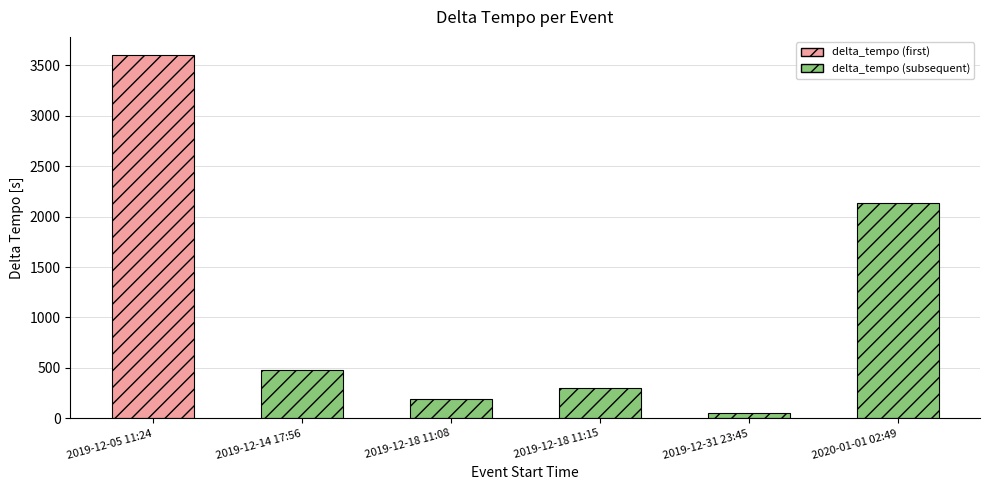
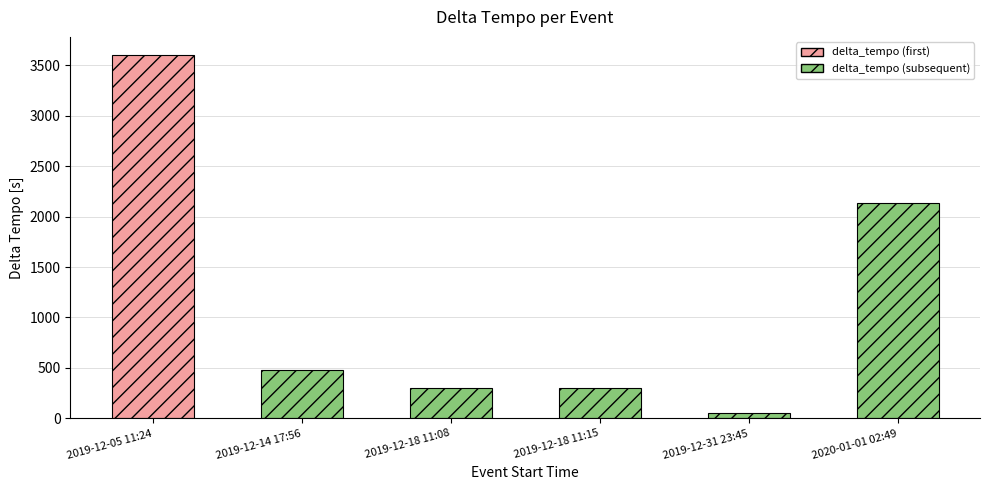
  {
    "2019-12-05 11:24": 3600,
    "2019-12-14 17:56": 480,
-   "2019-12-18 11:08": 190,
+   "2019-12-18 11:08": 300,
    "2019-12-18 11:15": 300,
    "2019-12-31 23:45": 50,
    "2020-01-01 02:49": 2140
  }
